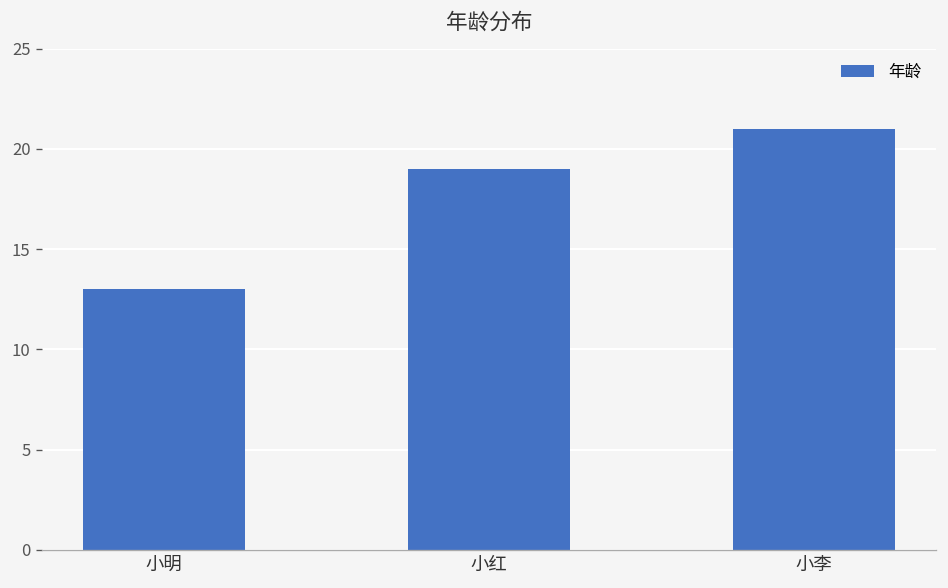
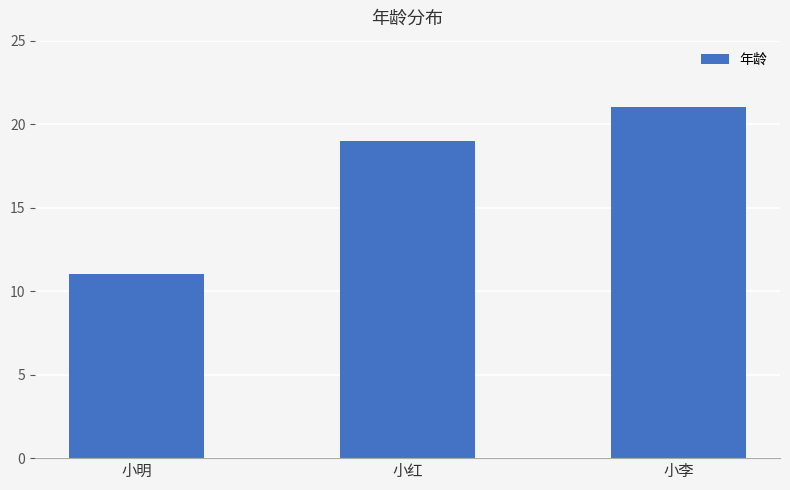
  {
-   "小明": 13,
+   "小明": 11,
    "小红": 19,
    "小李": 21
  }
